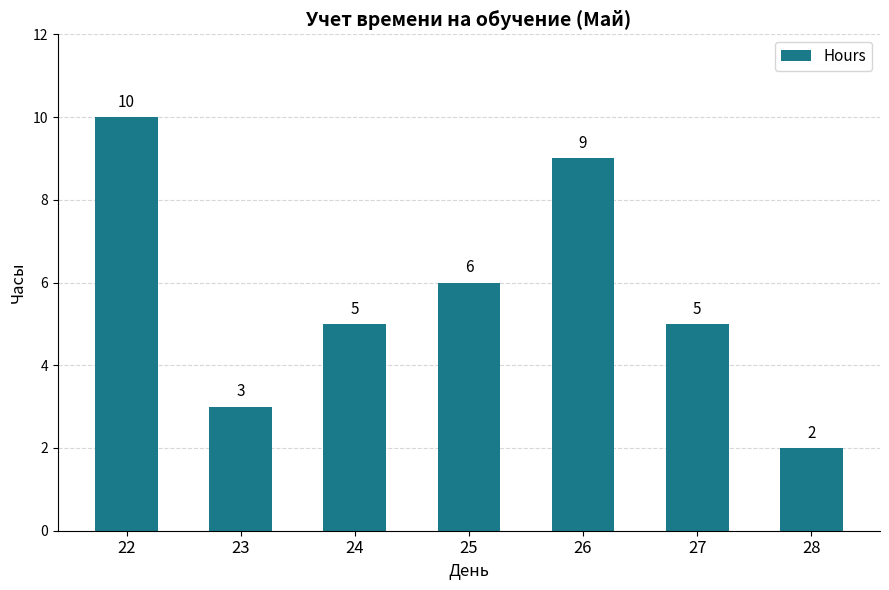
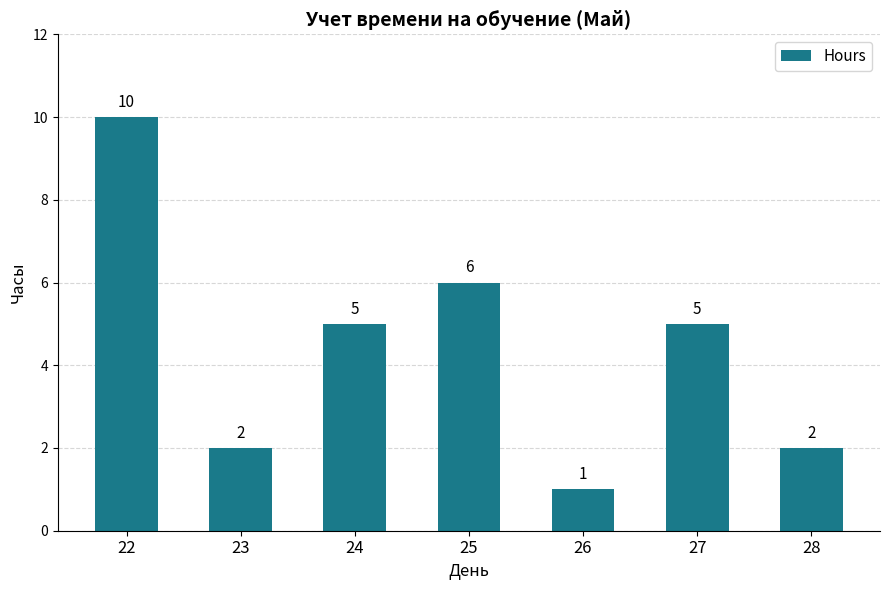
  {
    "22": 10,
-   "23": 3,
+   "23": 2,
    "24": 5,
    "25": 6,
-   "26": 9,
+   "26": 1,
    "27": 5,
    "28": 2
  }
